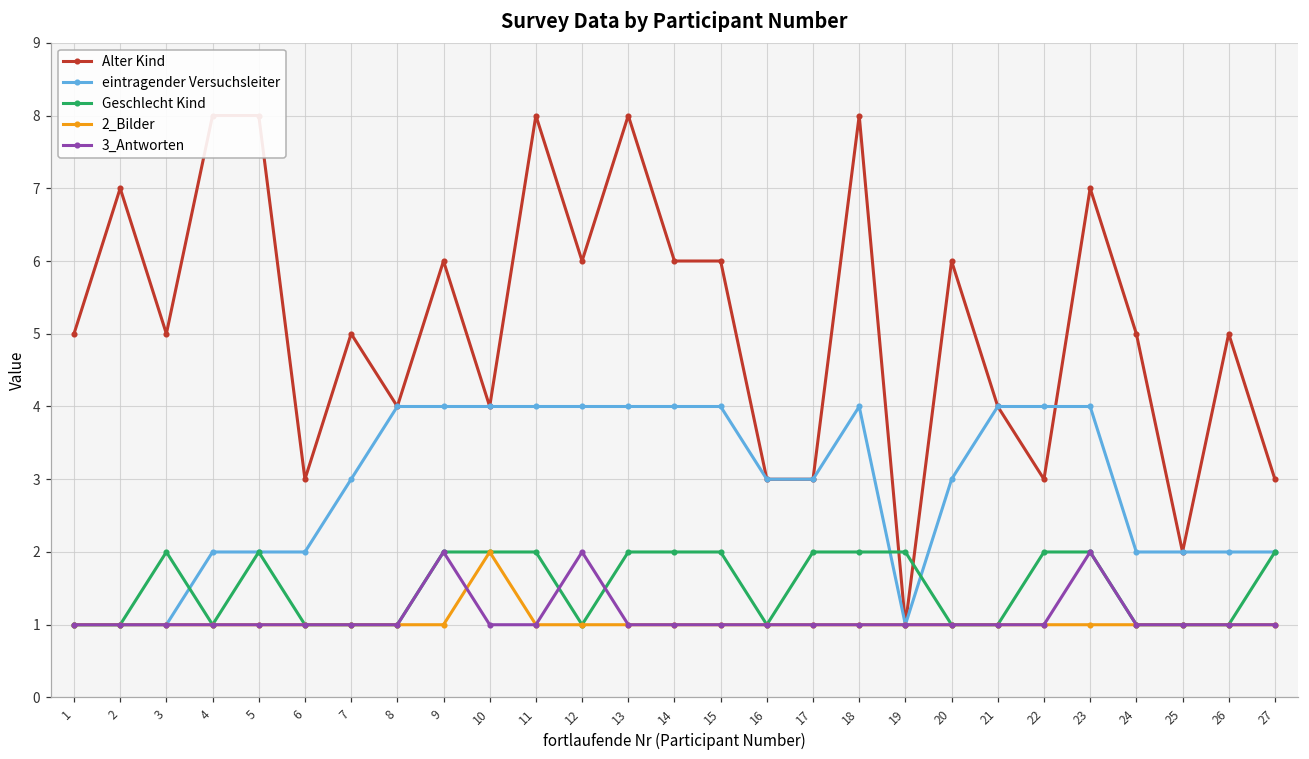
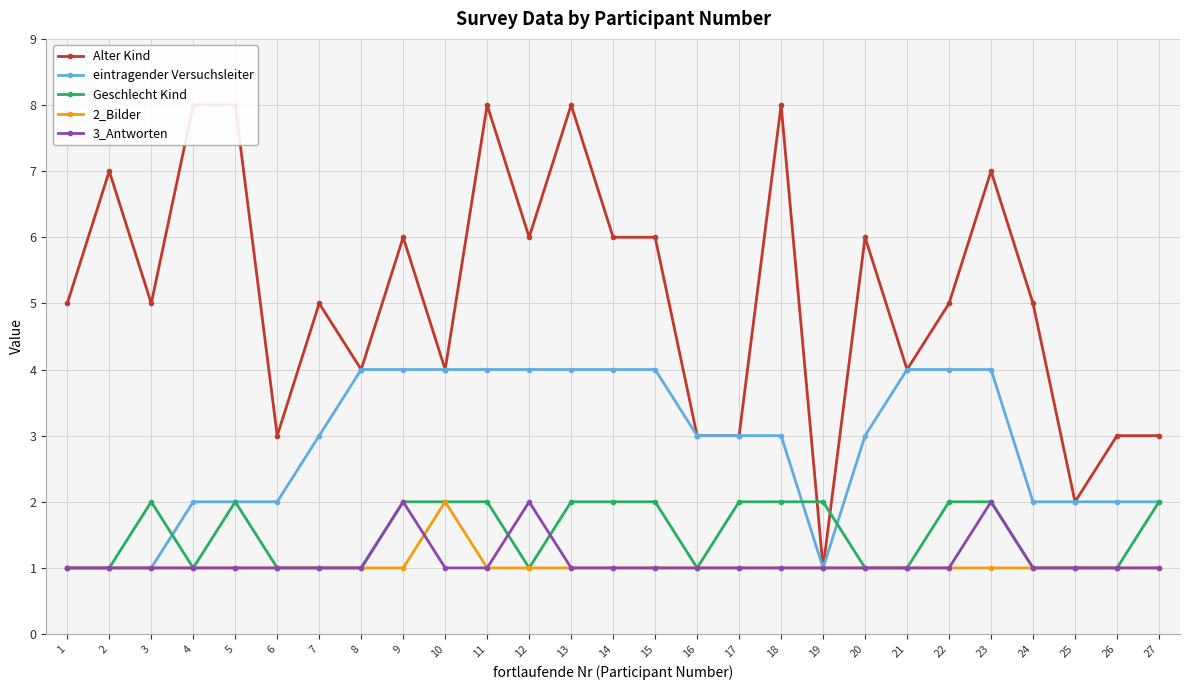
  {
    "Alter Kind": {
      "1": 5,
      "2": 7,
      "3": 5,
      "6": 3,
      "7": 5,
      "9": 6,
      "11": 8,
      "12": 6,
      "13": 8,
      "14": 6,
      "15": 6,
      "18": 8,
      "20": 6,
-     "22": 3,
+     "22": 5,
      "23": 7,
      "24": 5,
-     "26": 5,
+     "26": 3,
      "27": 3
    },
    "eintragender Versuchsleiter": {
      "4": 2,
      "6": 2,
      "7": 3,
      "9": 4,
      "11": 4,
      "12": 4,
      "13": 4,
      "14": 4,
      "15": 4,
-     "18": 4,
+     "18": 3,
      "20": 3,
      "22": 4,
      "23": 4,
      "24": 2,
      "26": 2
    },
    "Geschlecht Kind": {
      "3": 2,
      "11": 2,
      "13": 2,
      "14": 2,
      "15": 2,
      "17": 2,
      "18": 2,
      "19": 2,
      "22": 2
    },
    "2_Bilder": {
      "9": 1,
      "23": 1
    },
    "3_Antworten": {
      "10": 1,
      "12": 2
    }
  }
